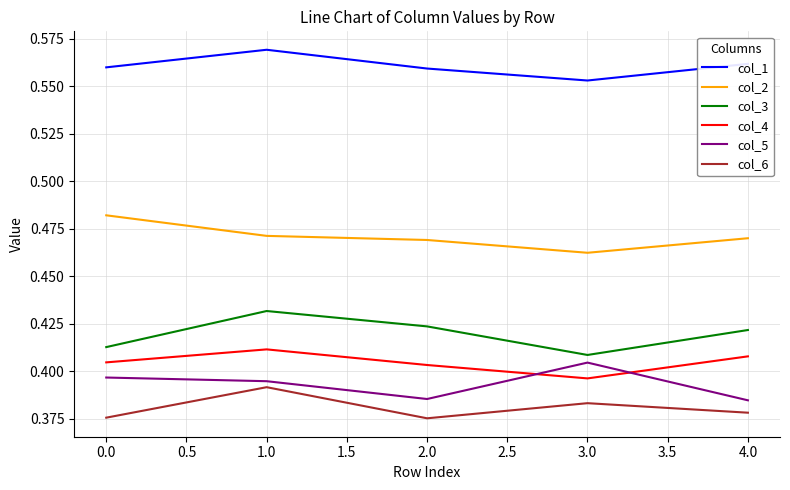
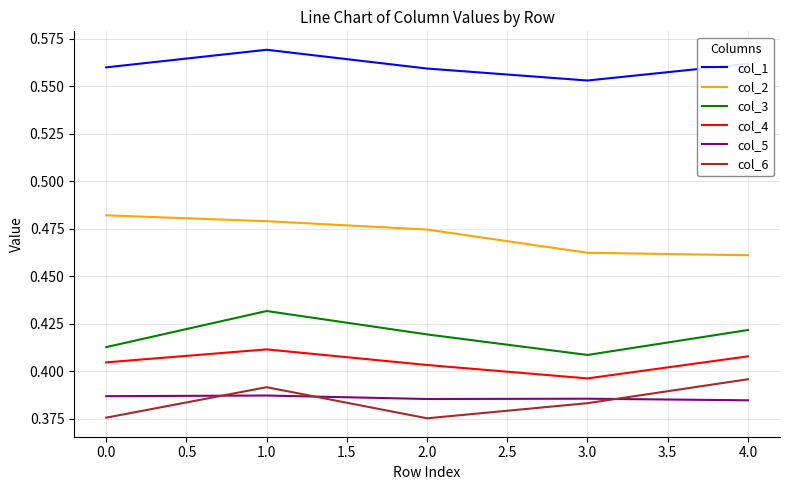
  {
    "col_1": {
      "0.0": 0.560,
      "1.0": 0.569,
      "2.0": 0.559,
      "3.0": 0.553
    },
    "col_2": {
      "0.0": 0.482,
-     "1.0": 0.471,
-     "2.0": 0.469,
+     "1.0": 0.479,
+     "2.0": 0.475,
      "3.0": 0.462,
-     "4.0": 0.470
+     "4.0": 0.461
    },
    "col_3": {
      "0.0": 0.413,
      "1.0": 0.432,
-     "2.0": 0.424,
+     "2.0": 0.419,
      "3.0": 0.409,
      "4.0": 0.422
    },
    "col_4": {
      "0.0": 0.405,
      "1.0": 0.412,
      "2.0": 0.403,
      "3.0": 0.396,
      "4.0": 0.408
    },
    "col_5": {
-     "0.0": 0.397,
-     "1.0": 0.395,
+     "0.0": 0.387,
+     "1.0": 0.387,
      "2.0": 0.385,
-     "3.0": 0.405,
+     "3.0": 0.386,
      "4.0": 0.385
    },
    "col_6": {
      "0.0": 0.376,
      "1.0": 0.392,
      "2.0": 0.375,
      "3.0": 0.383,
-     "4.0": 0.378
+     "4.0": 0.396
    }
  }
